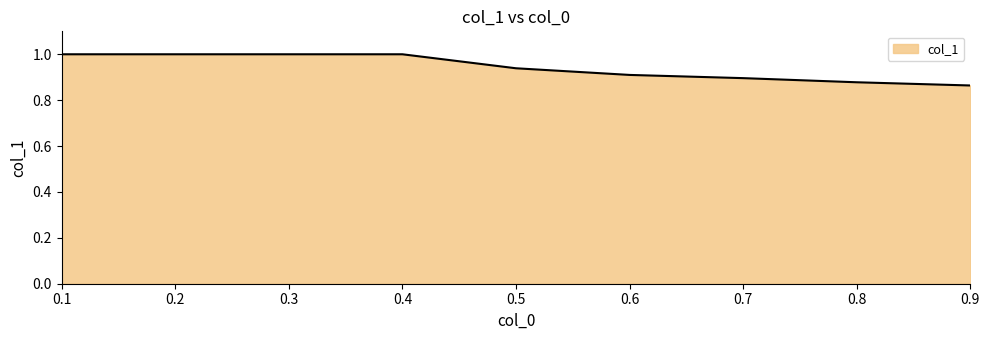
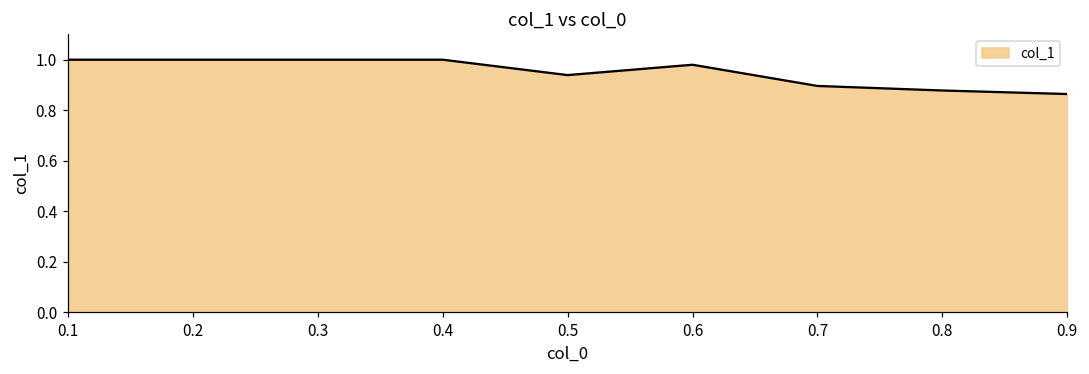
  {
    "0.1": 1.00,
    "0.2": 1.00,
    "0.3": 1.00,
    "0.4": 1.00,
    "0.5": 0.94,
-   "0.6": 0.91,
+   "0.6": 0.98,
    "0.7": 0.90,
    "0.8": 0.88,
    "0.9": 0.86
  }
